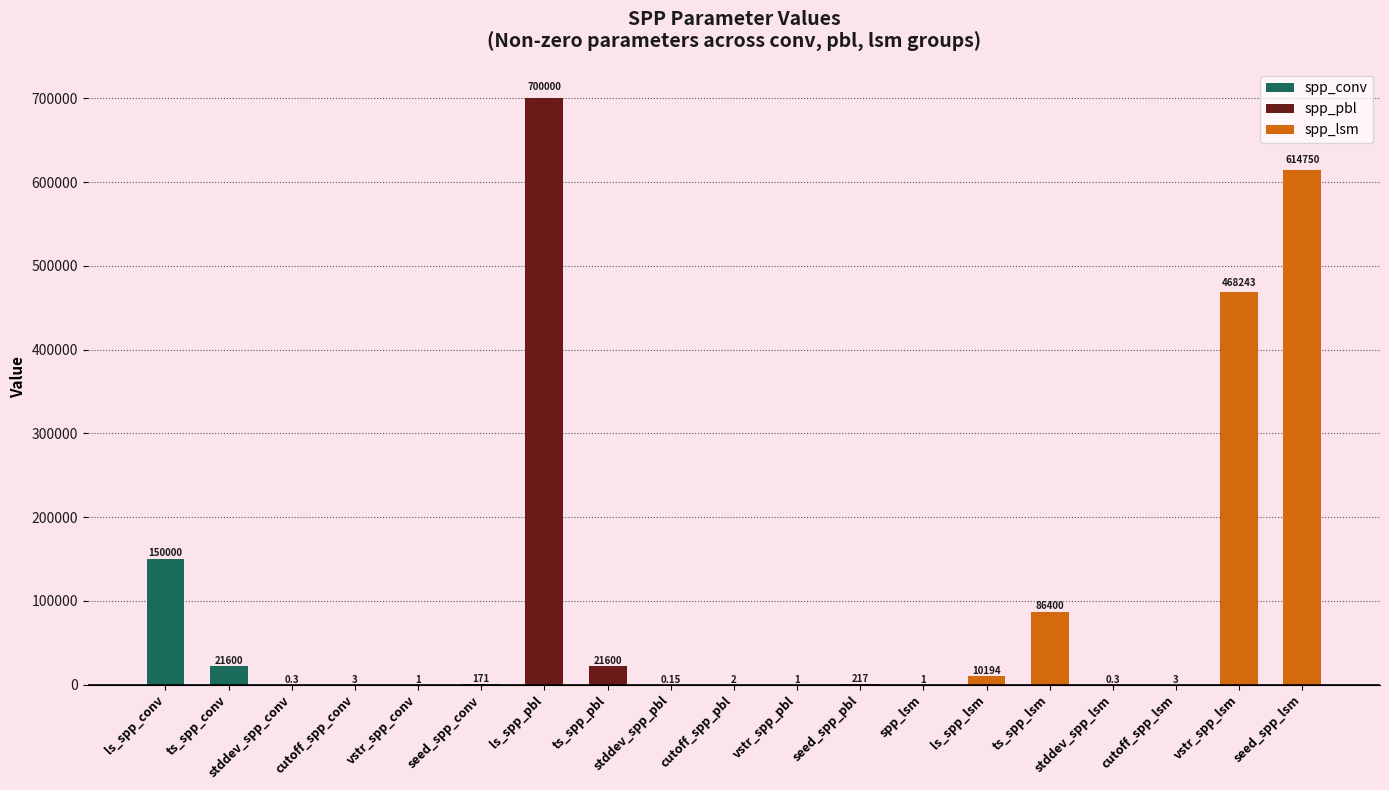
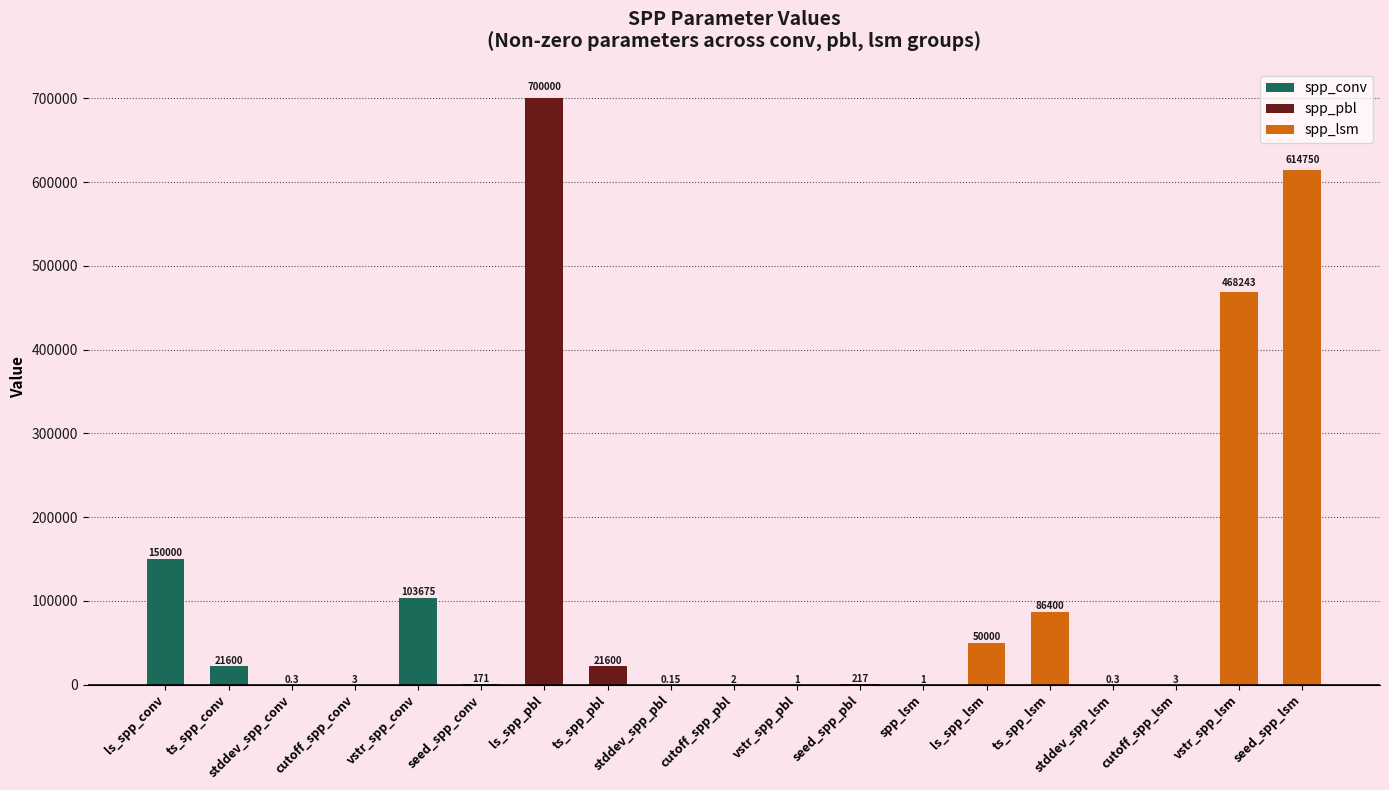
  {
    "ls_spp_conv": 150000,
    "ts_spp_conv": 21600,
    "stddev_spp_conv": 0.3,
    "cutoff_spp_conv": 3,
-   "vstr_spp_conv": 1,
+   "vstr_spp_conv": 103675,
    "seed_spp_conv": 171,
    "ls_spp_pbl": 700000,
    "ts_spp_pbl": 21600,
    "stddev_spp_pbl": 0.15,
    "cutoff_spp_pbl": 2,
    "vstr_spp_pbl": 1,
    "seed_spp_pbl": 217,
    "spp_lsm": 1,
-   "ls_spp_lsm": 10194,
+   "ls_spp_lsm": 50000,
    "ts_spp_lsm": 86400,
    "stddev_spp_lsm": 0.3,
    "cutoff_spp_lsm": 3,
    "vstr_spp_lsm": 468243,
    "seed_spp_lsm": 614750
  }
